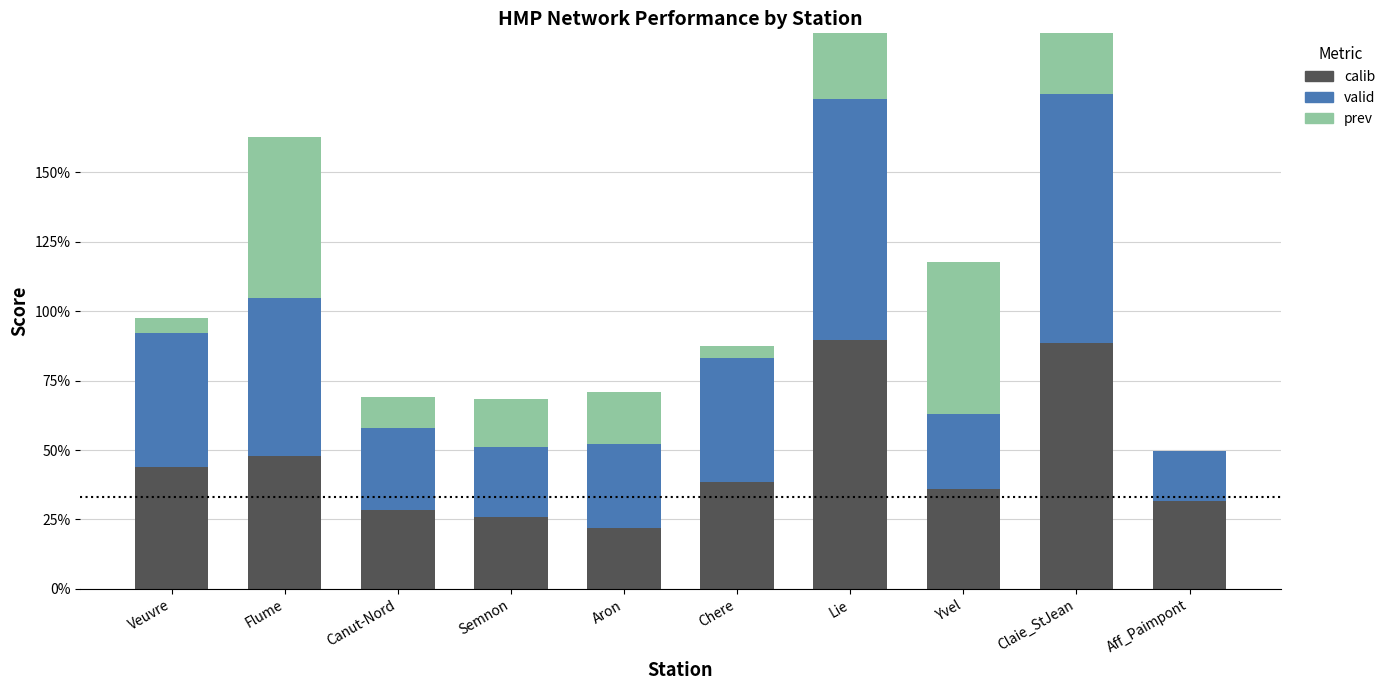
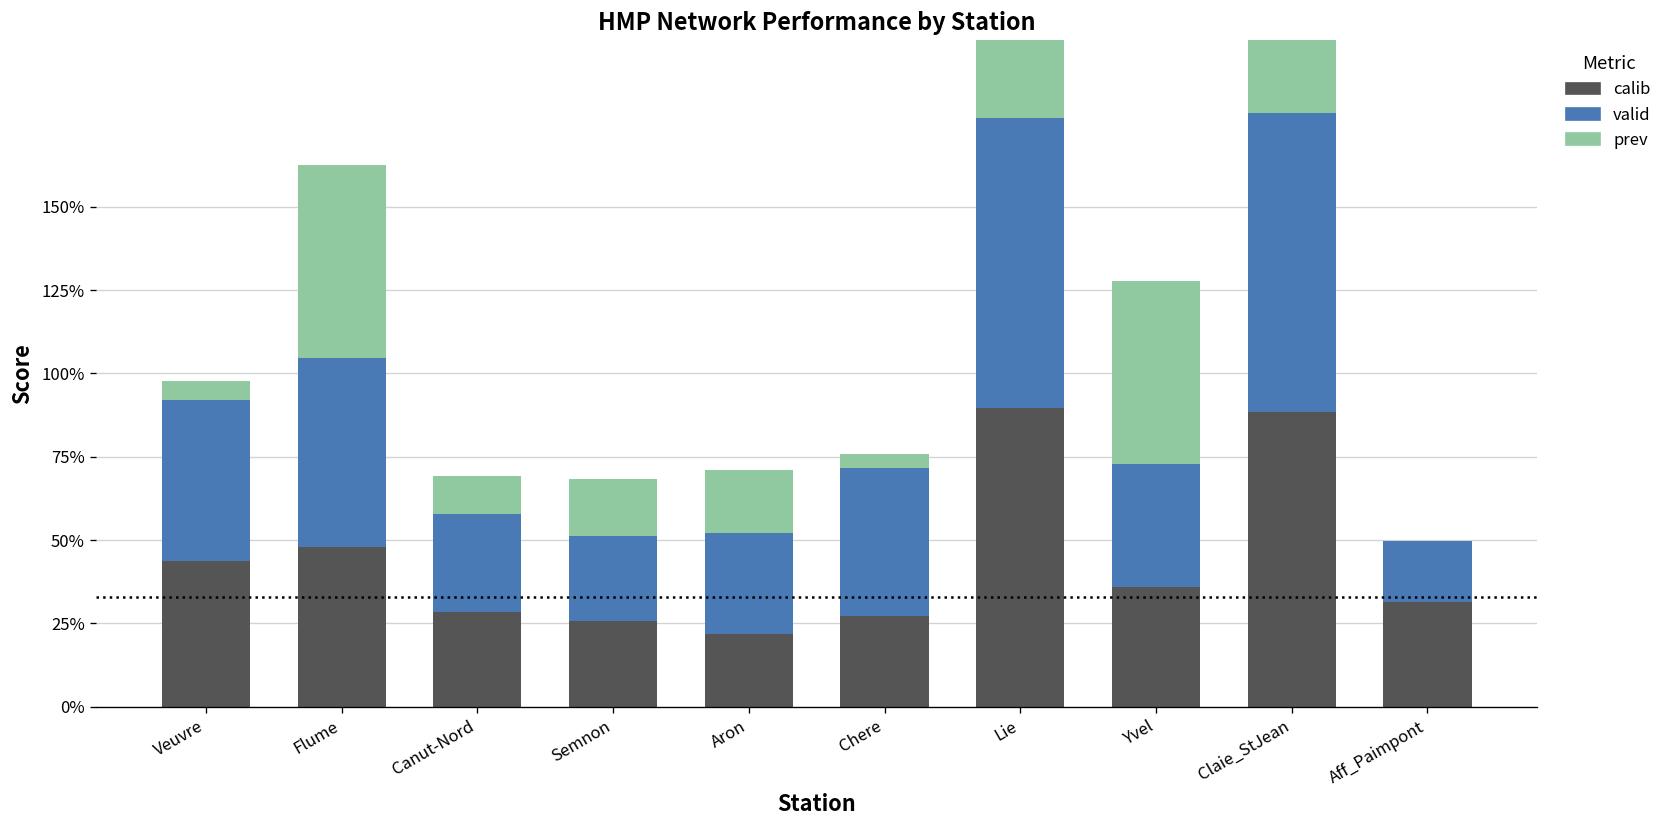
  {
    "calib": {
      "Veuvre": "44%",
      "Flume": "48%",
      "Canut-Nord": "28%",
      "Semnon": "26%",
      "Aron": "22%",
-     "Chere": "39%",
+     "Chere": "27%",
      "Lie": "90%",
      "Yvel": "36%",
      "Claie_StJean": "88%",
      "Aff_Paimpont": "32%"
    },
    "valid": {
      "Veuvre": "48%",
      "Flume": "57%",
      "Canut-Nord": "29%",
      "Semnon": "25%",
      "Aron": "30%",
      "Chere": "44%",
      "Lie": "87%",
-     "Yvel": "27%",
+     "Yvel": "37%",
      "Claie_StJean": "90%",
      "Aff_Paimpont": "18%"
    },
    "prev": {
      "Veuvre": "6%",
      "Flume": "58%",
      "Canut-Nord": "11%",
      "Semnon": "17%",
      "Aron": "19%",
      "Chere": "4%",
      "Yvel": "55%",
      "Aff_Paimpont": "0%"
    }
  }
